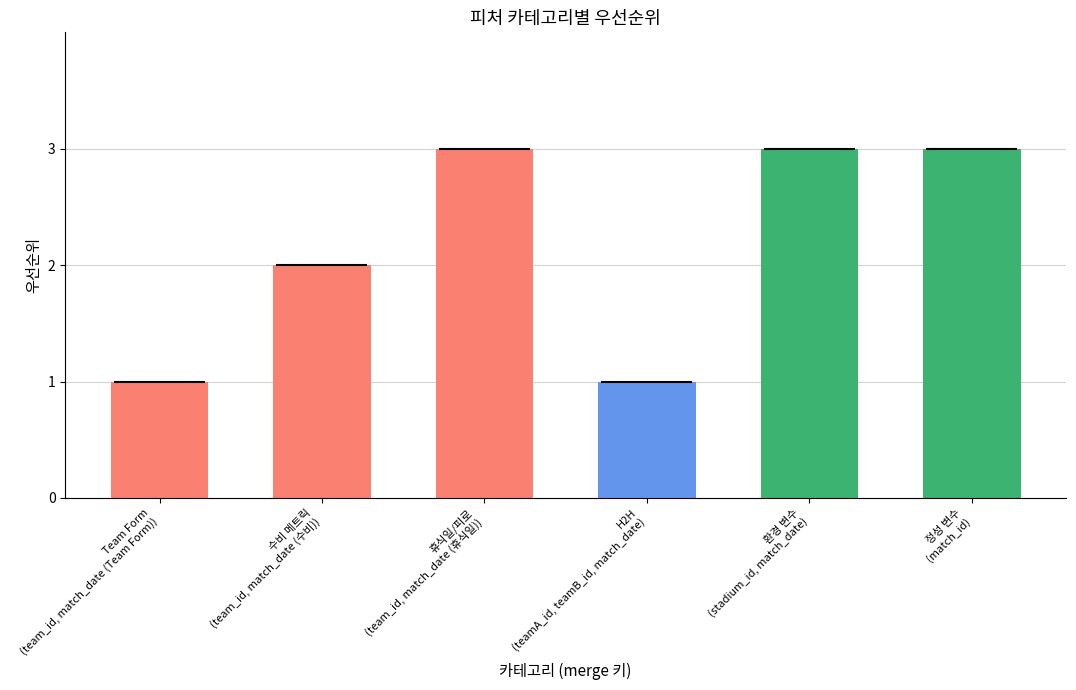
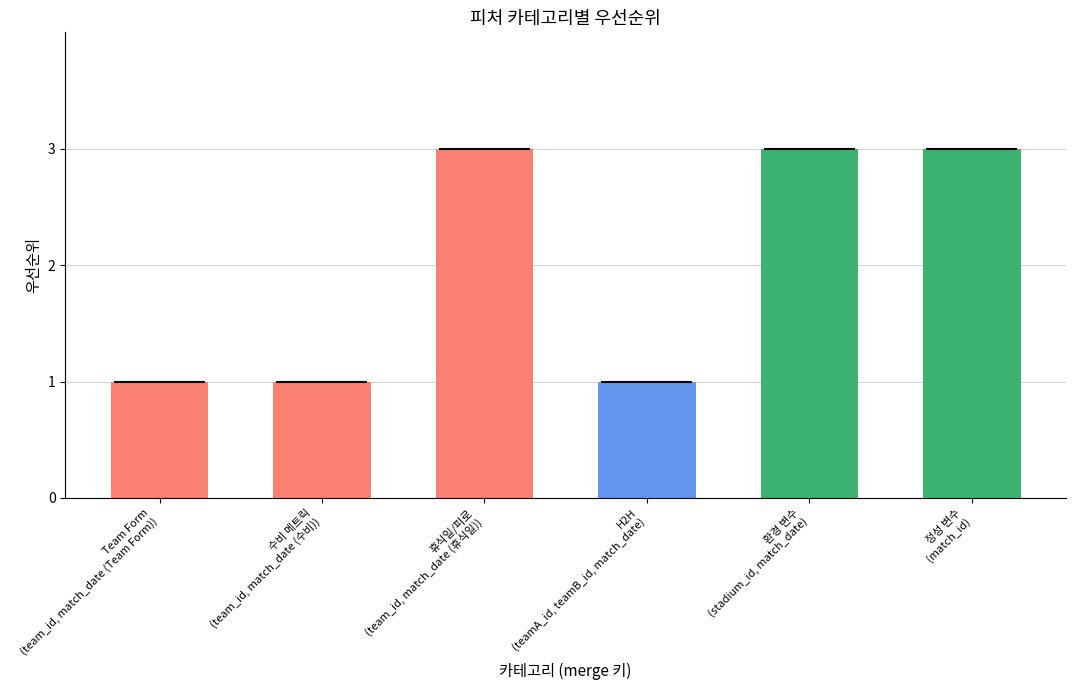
  {
    "Team Form (team_id, match_date (Team Form))": 1,
-   "수비 메트릭 (team_id, match_date (수비))": 2,
+   "수비 메트릭 (team_id, match_date (수비))": 1,
    "휴식일/피로 (team_id, match_date (휴식일))": 3,
    "H2H (teamA_id, teamB_id, match_date)": 1,
    "환경 변수 (stadium_id, match_date)": 3,
    "정성 변수 (match_id)": 3
  }
